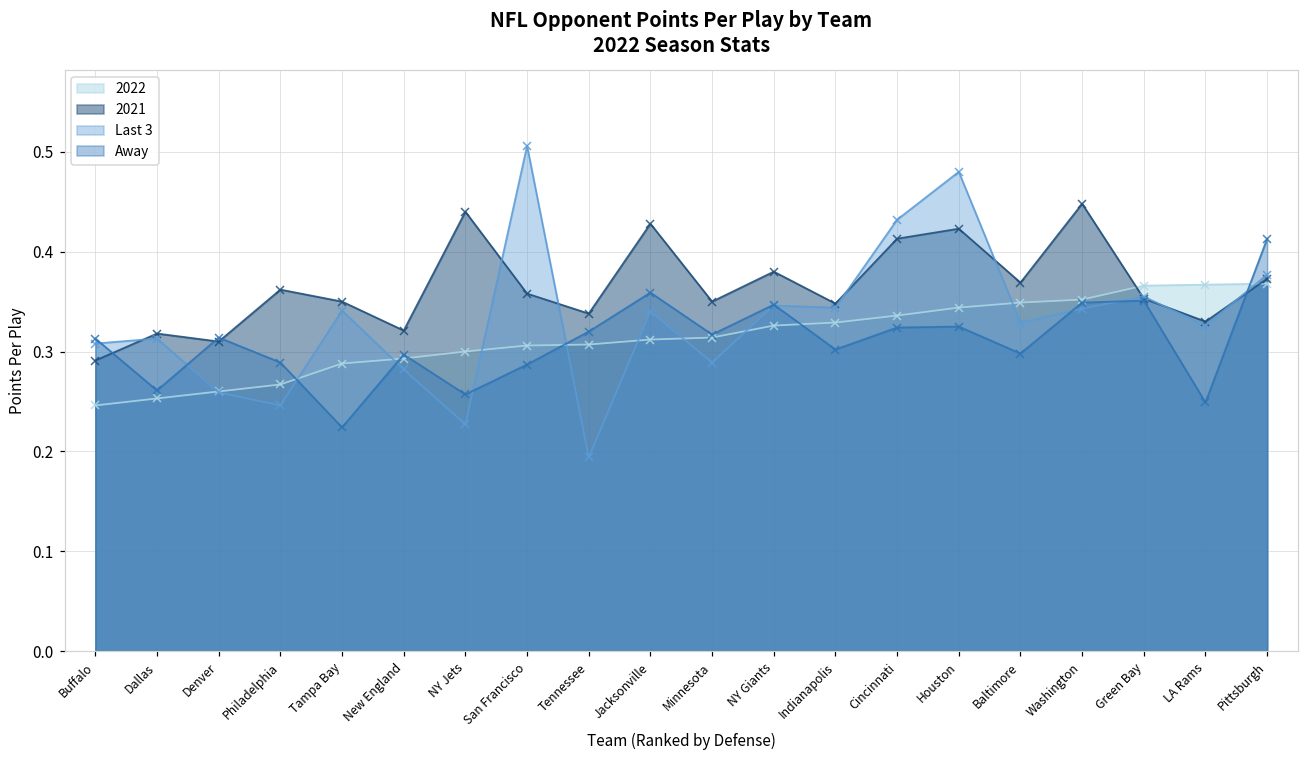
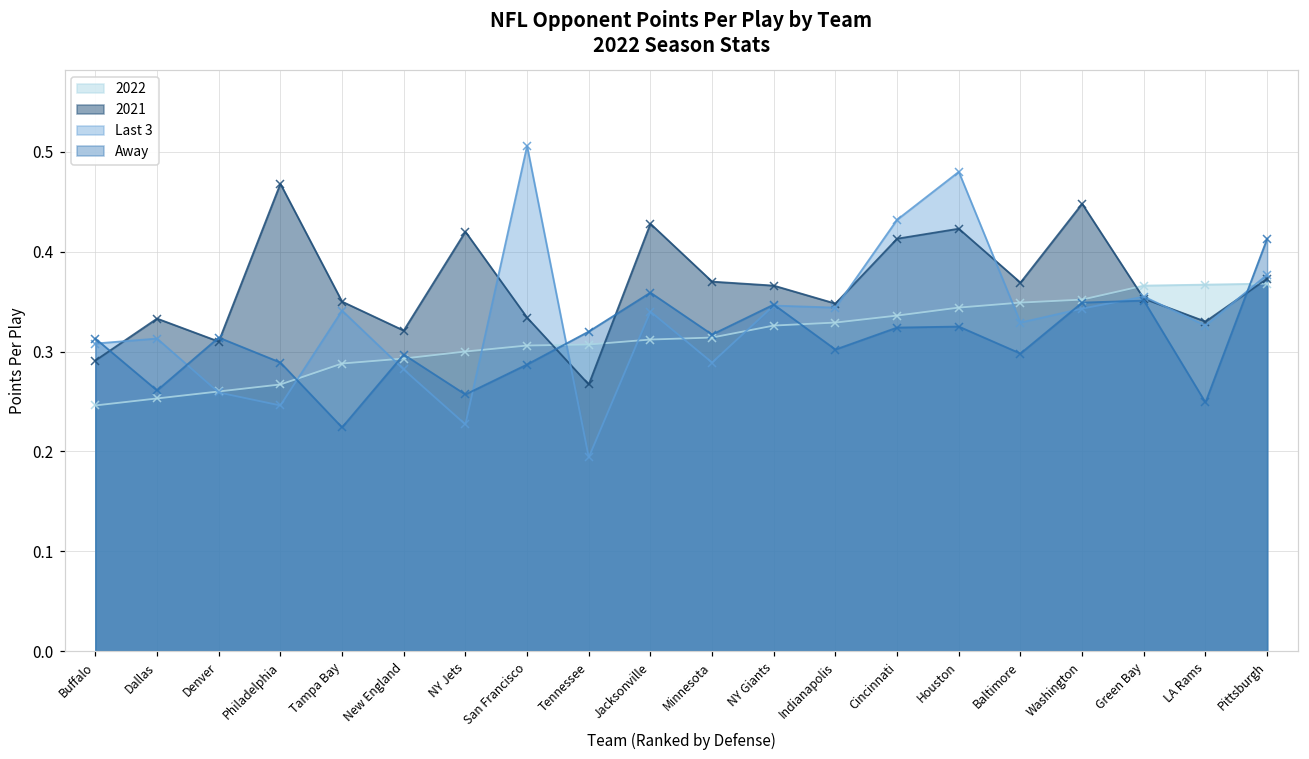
  {
    "2021": {
      "Buffalo": 0.29,
-     "Dallas": 0.32,
+     "Dallas": 0.33,
      "Denver": 0.31,
-     "Philadelphia": 0.36,
+     "Philadelphia": 0.47,
      "Tampa Bay": 0.35,
      "New England": 0.32,
-     "NY Jets": 0.44,
-     "San Francisco": 0.36,
-     "Tennessee": 0.34,
+     "NY Jets": 0.42,
+     "San Francisco": 0.33,
+     "Tennessee": 0.27,
      "Jacksonville": 0.43,
-     "Minnesota": 0.35,
-     "NY Giants": 0.38,
+     "Minnesota": 0.37,
+     "NY Giants": 0.37,
      "Indianapolis": 0.35,
      "Cincinnati": 0.41,
      "Houston": 0.42,
      "Baltimore": 0.37,
      "Washington": 0.45,
      "LA Rams": 0.33,
      "Pittsburgh": 0.37
    }
  }
